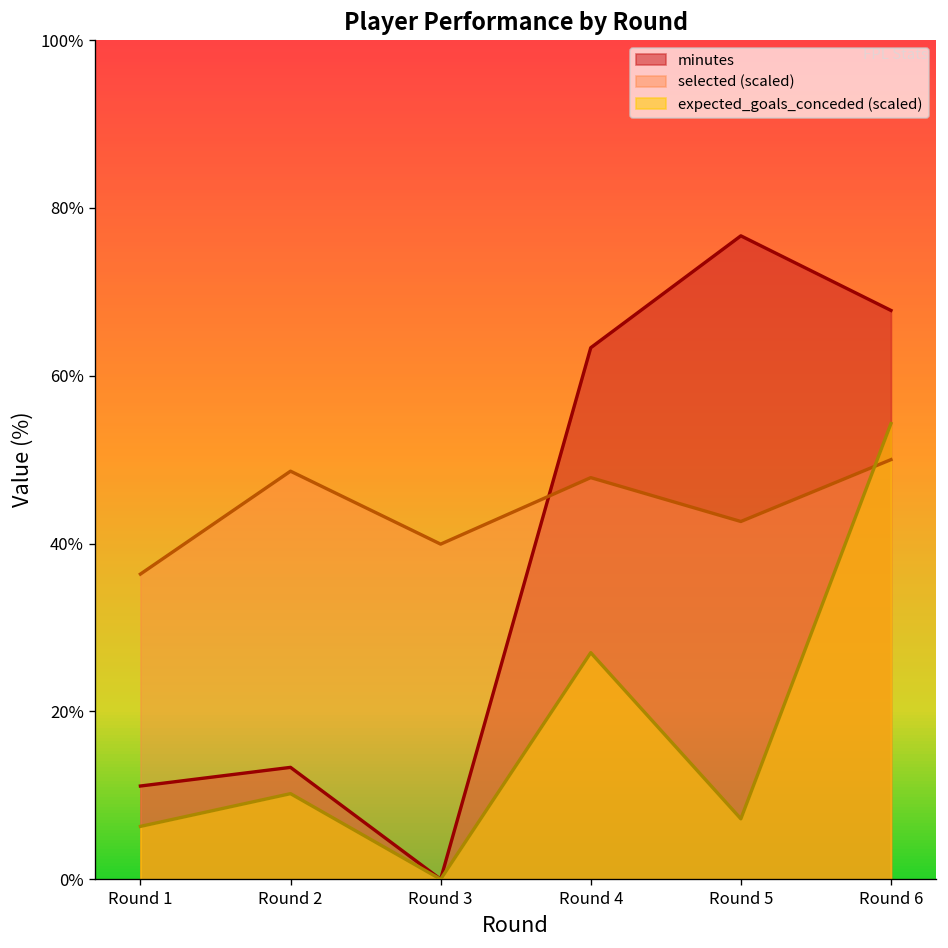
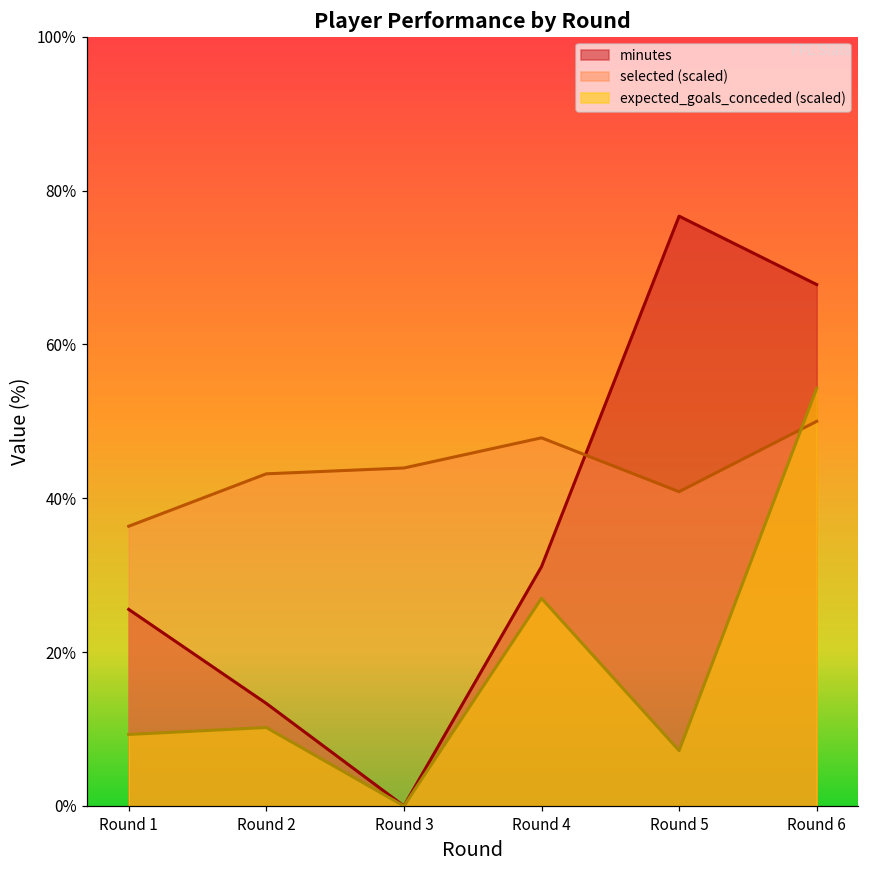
  {
    "minutes": {
-     "Round 1": "11%",
+     "Round 1": "26%",
      "Round 2": "13%",
-     "Round 4": "63%",
+     "Round 4": "31%",
      "Round 5": "77%",
      "Round 6": "68%"
    },
    "selected (scaled)": {
      "Round 1": "36%",
-     "Round 2": "49%",
-     "Round 3": "40%",
+     "Round 2": "43%",
+     "Round 3": "44%",
      "Round 4": "48%",
-     "Round 5": "43%",
+     "Round 5": "41%",
      "Round 6": "50%"
    },
    "expected_goals_conceded (scaled)": {
-     "Round 1": "6%",
+     "Round 1": "9%",
      "Round 2": "10%",
      "Round 4": "27%",
      "Round 5": "7%",
      "Round 6": "54%"
    }
  }
